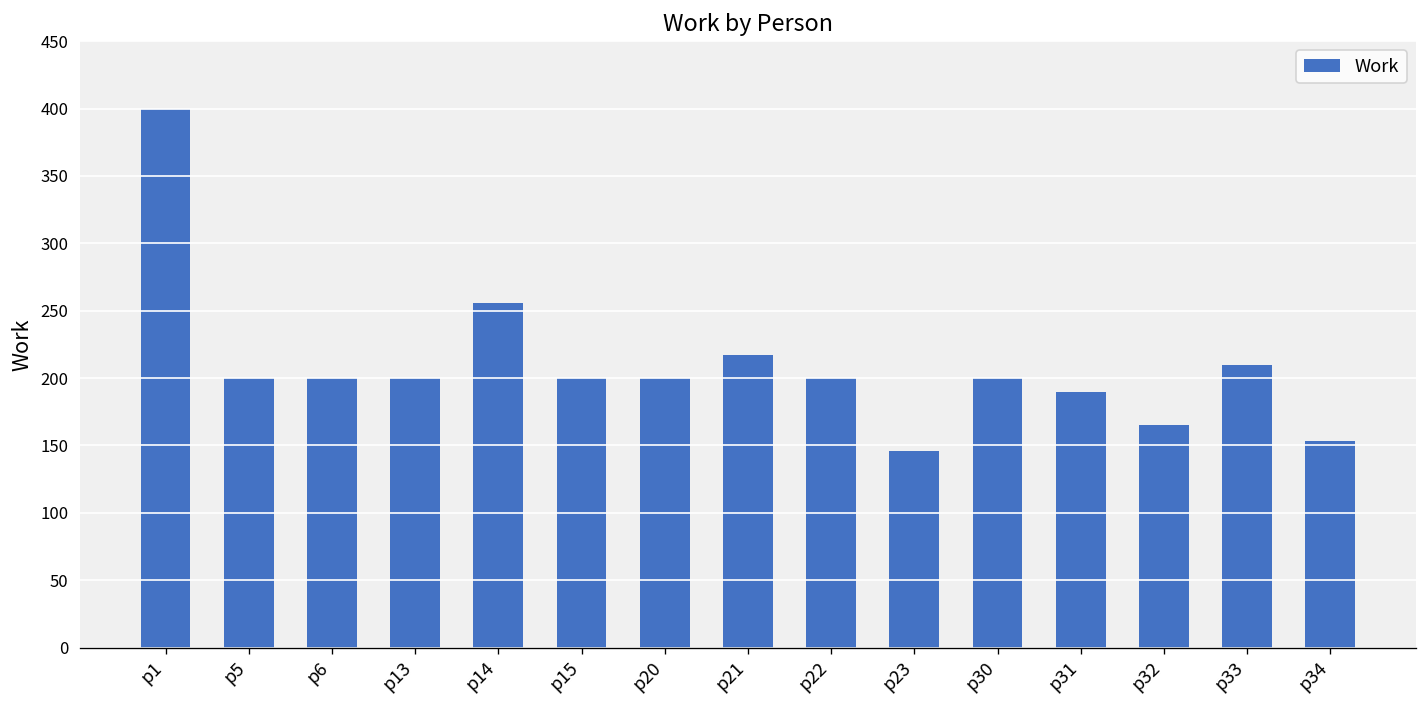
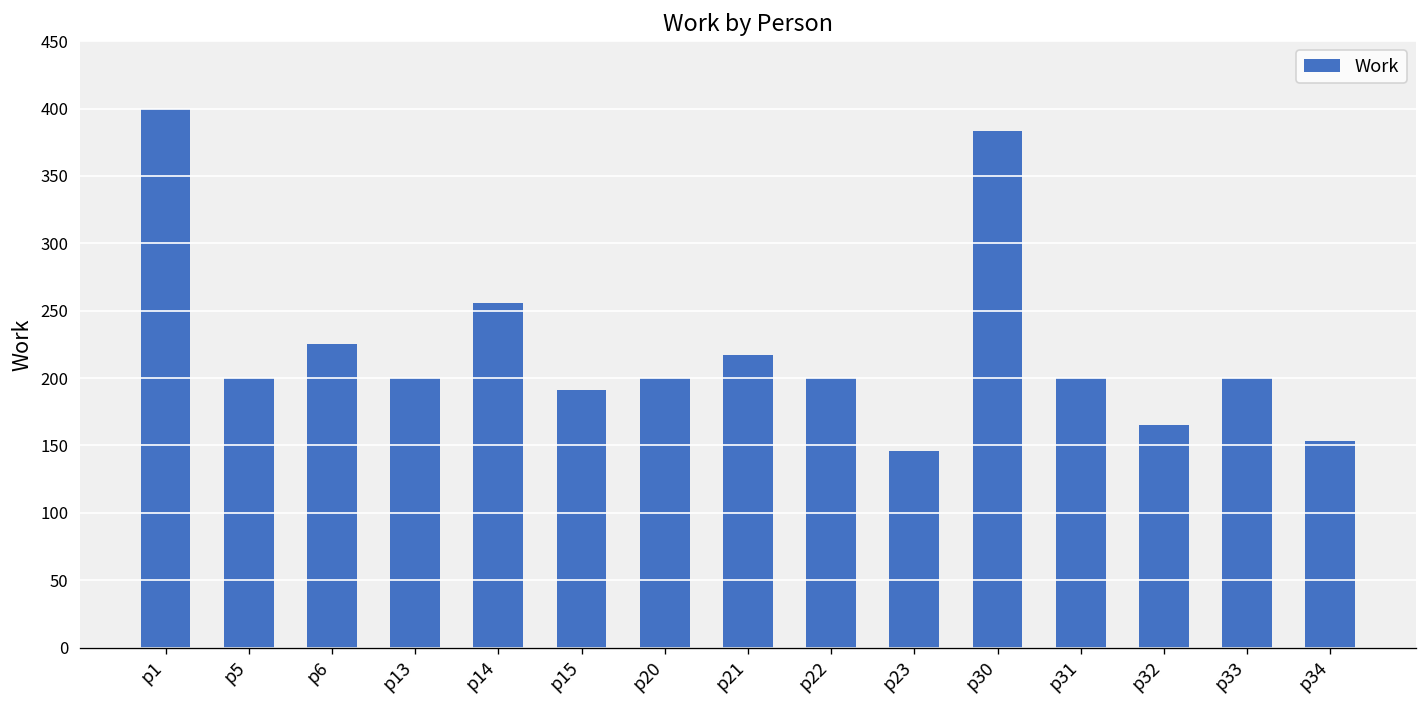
  {
    "p1": 400,
    "p5": 200,
-   "p6": 200,
+   "p6": 225,
    "p13": 200,
    "p14": 256,
-   "p15": 200,
+   "p15": 191,
    "p20": 200,
    "p21": 217,
    "p22": 200,
    "p23": 146,
-   "p30": 200,
-   "p31": 190,
+   "p30": 383,
+   "p31": 200,
    "p32": 165,
-   "p33": 210,
+   "p33": 200,
    "p34": 153
  }
